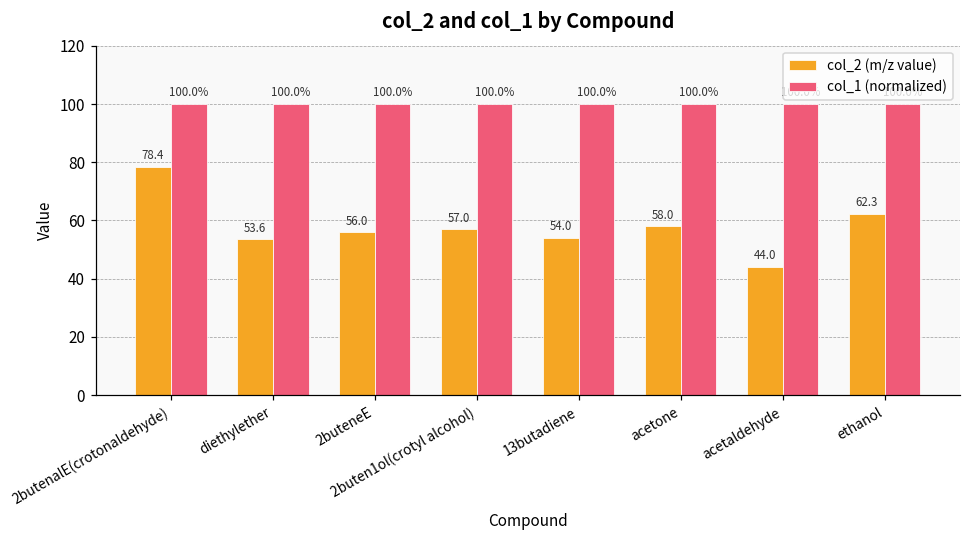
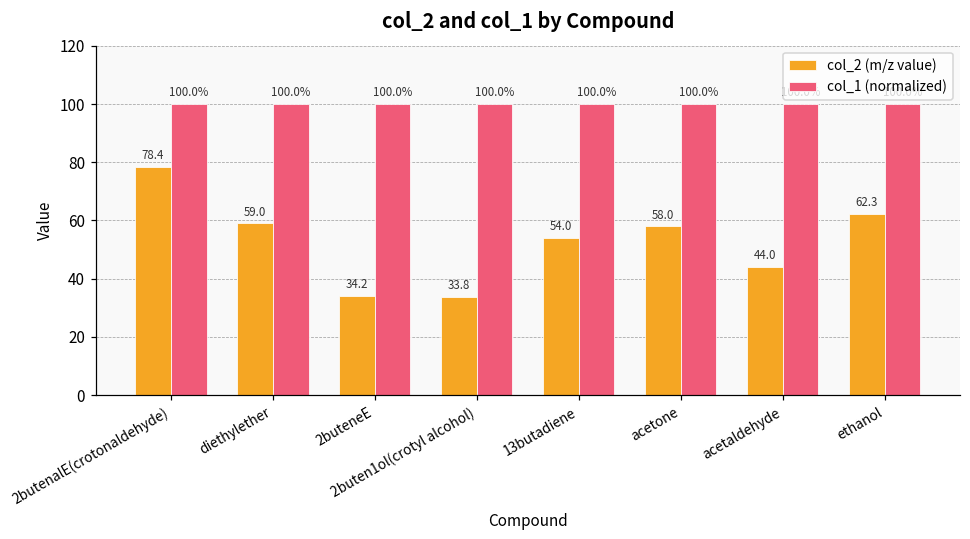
  {
    "col_2 (m/z value)": {
      "2butenalE(crotonaldehyde)": "78.4",
-     "diethylether": "53.6",
-     "2buteneE": "56.0",
-     "2buten1ol(crotyl alcohol)": "57.0",
+     "diethylether": "59.0",
+     "2buteneE": "34.2",
+     "2buten1ol(crotyl alcohol)": "33.8",
      "13butadiene": "54.0",
      "acetone": "58.0",
      "acetaldehyde": "44.0",
      "ethanol": "62.3"
    },
    "col_1 (normalized)": {
      "2butenalE(crotonaldehyde)": "100.0%",
      "diethylether": "100.0%",
      "2buteneE": "100.0%",
      "2buten1ol(crotyl alcohol)": "100.0%",
      "13butadiene": "100.0%",
      "acetone": "100.0%"
    }
  }
